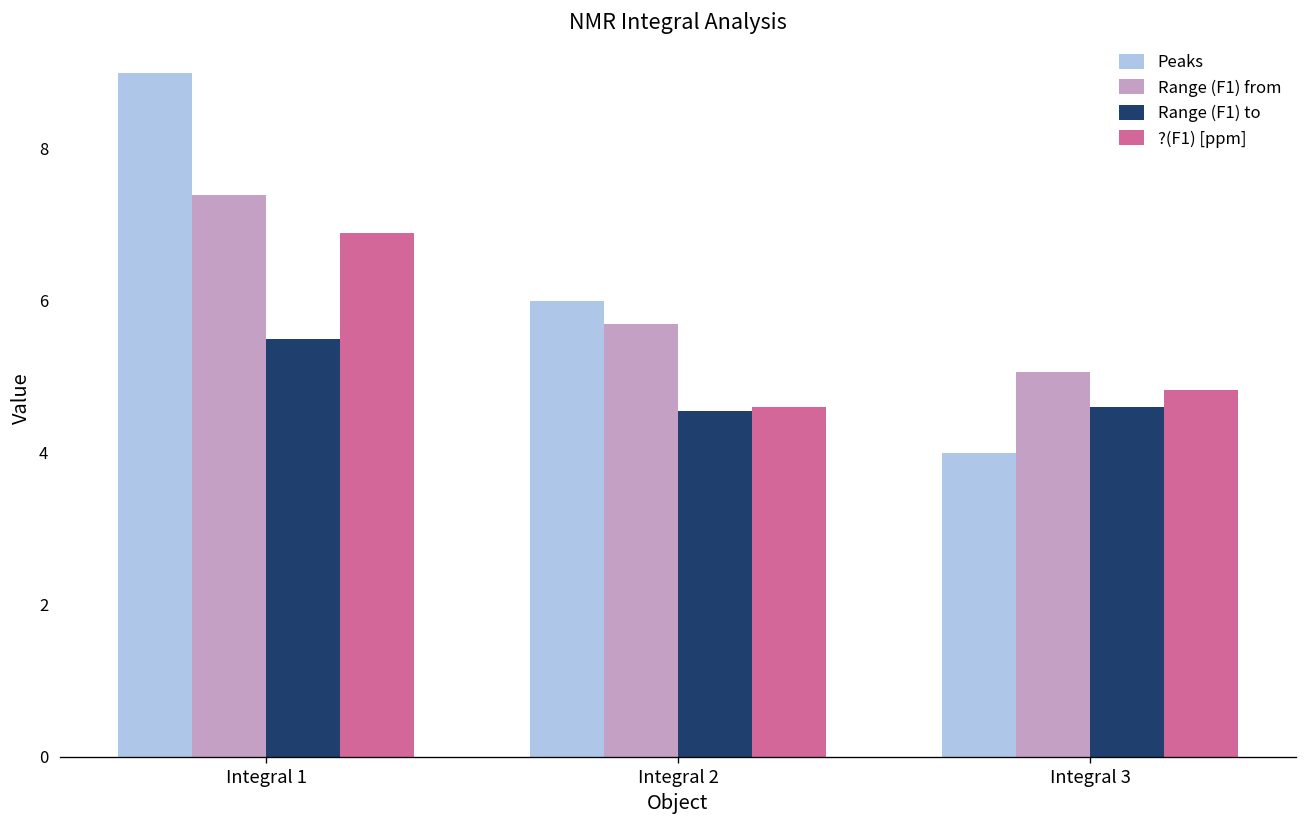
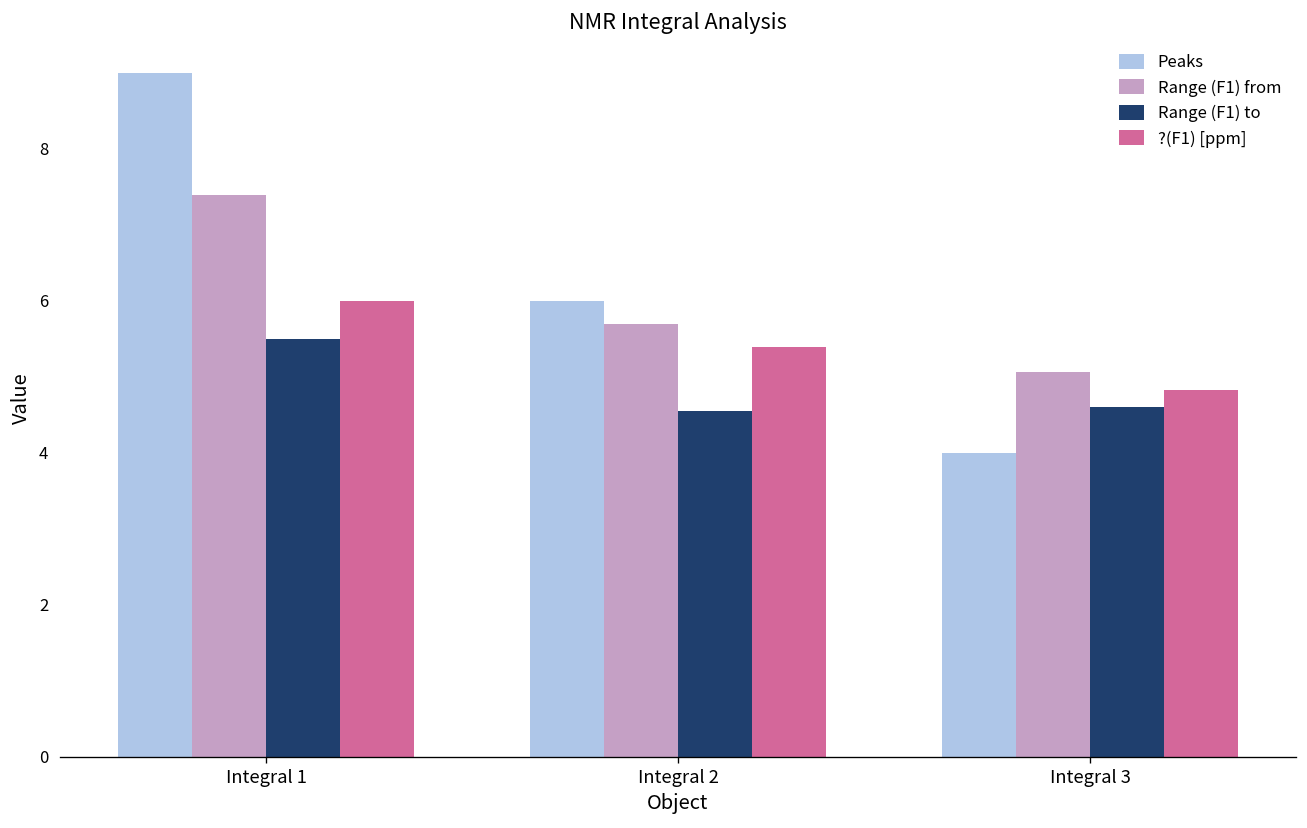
  {
    "Range (F1) to": {
      "Integral 1": 5.5,
      "Integral 2": 4.5,
      "Integral 3": 4.6
    },
    "?(F1) [ppm]": {
-     "Integral 1": 6.9,
-     "Integral 2": 4.6,
+     "Integral 1": 6.0,
+     "Integral 2": 5.4,
      "Integral 3": 4.8
    }
  }
